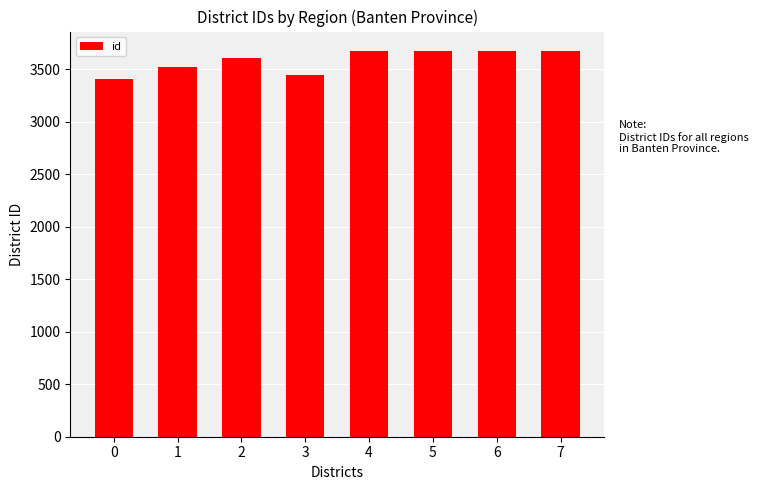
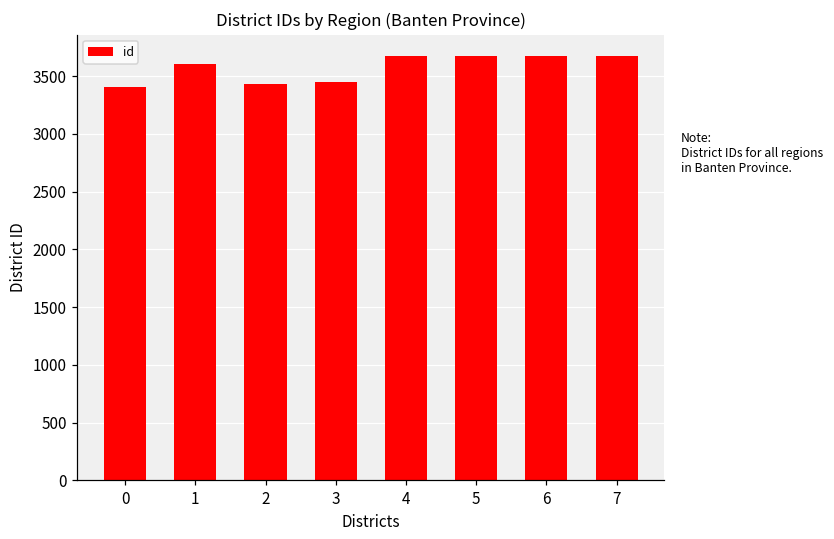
  {
    "0": 3410,
-   "1": 3520,
-   "2": 3600,
+   "1": 3600,
+   "2": 3430,
    "3": 3450,
    "4": 3670,
    "5": 3670,
    "6": 3670,
    "7": 3670
  }
